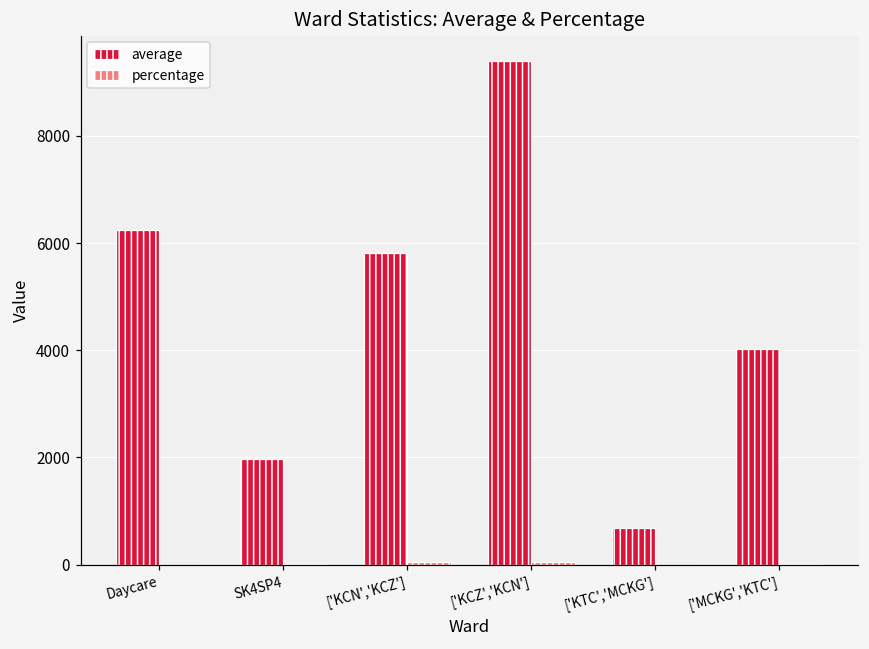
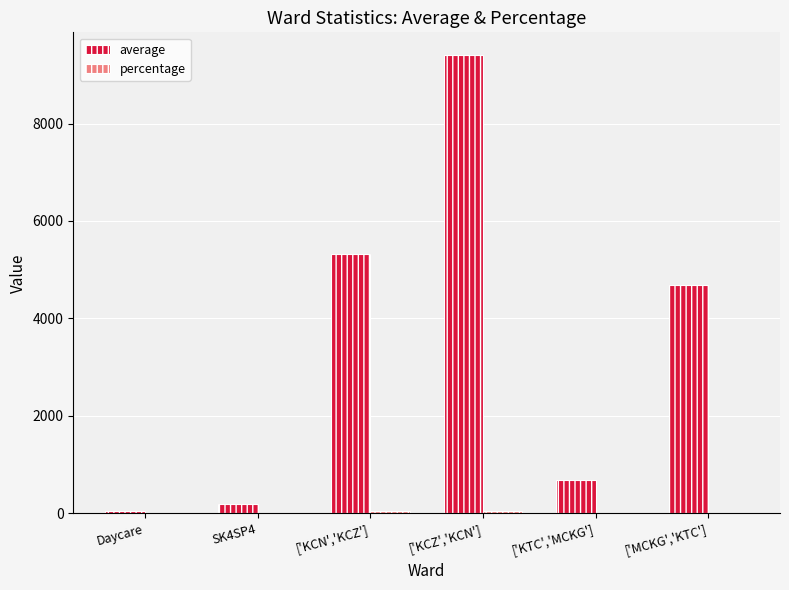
  {
    "average": {
-     "Daycare": 6200,
-     "SK4SP4": 2000,
-     "['KCN','KCZ']": 5800,
+     "Daycare": 0,
+     "SK4SP4": 200,
+     "['KCN','KCZ']": 5300,
      "['KCZ','KCN']": 9400,
      "['KTC','MCKG']": 700,
-     "['MCKG','KTC']": 4000
+     "['MCKG','KTC']": 4700
    }
  }
